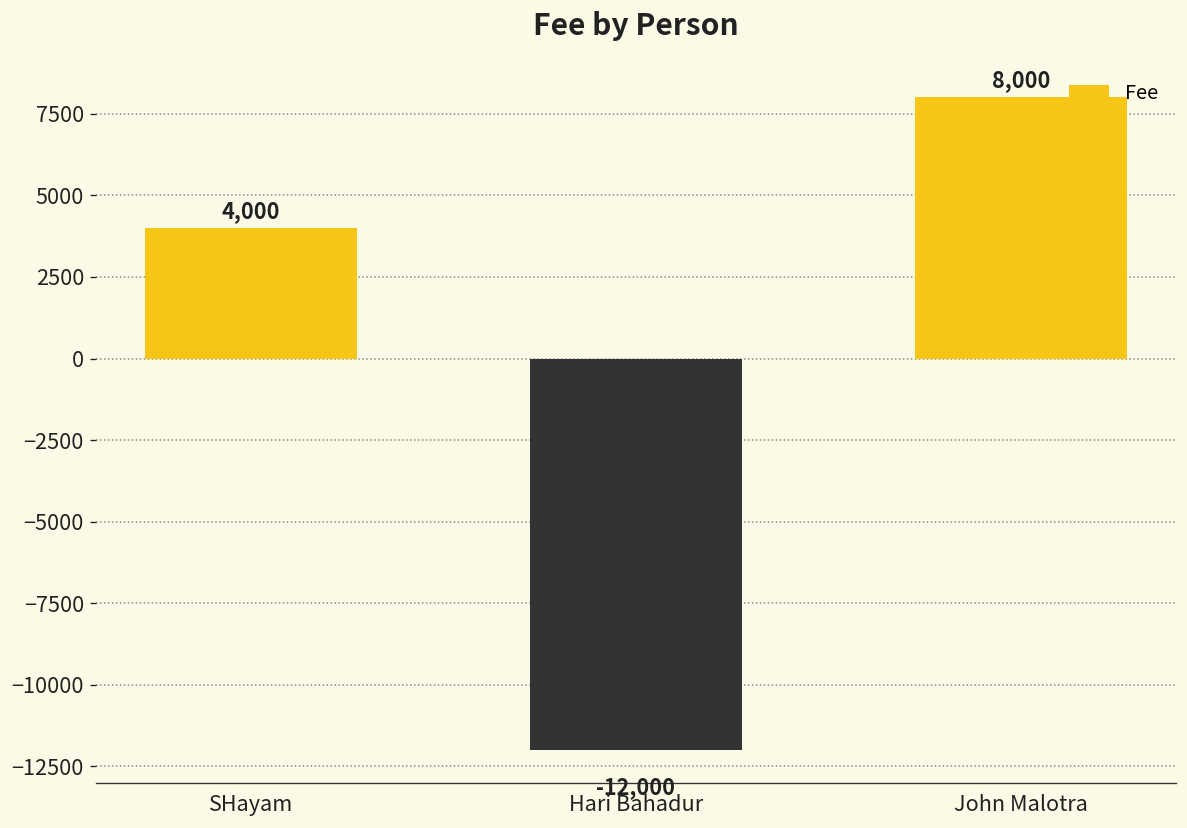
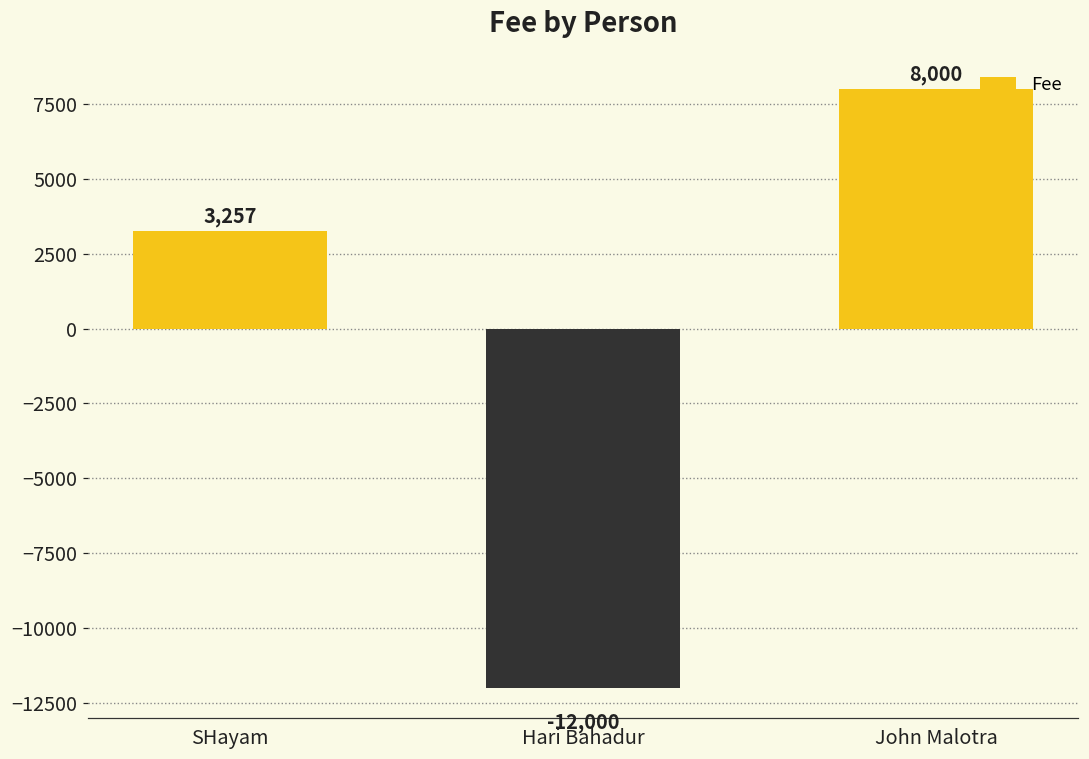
  {
-   "SHayam": "4,000",
+   "SHayam": "3,257",
    "Hari Bahadur": "-12,000",
    "John Malotra": "8,000"
  }
